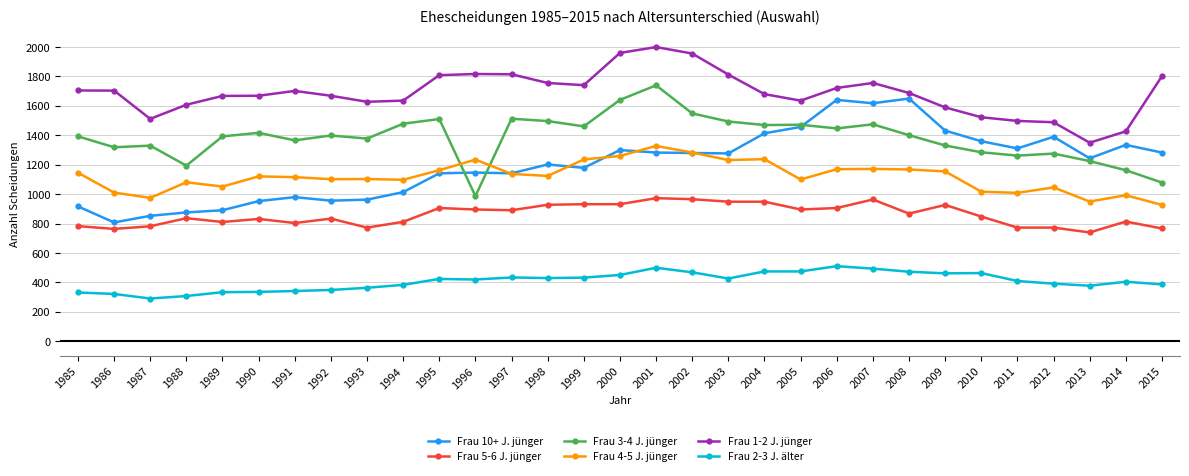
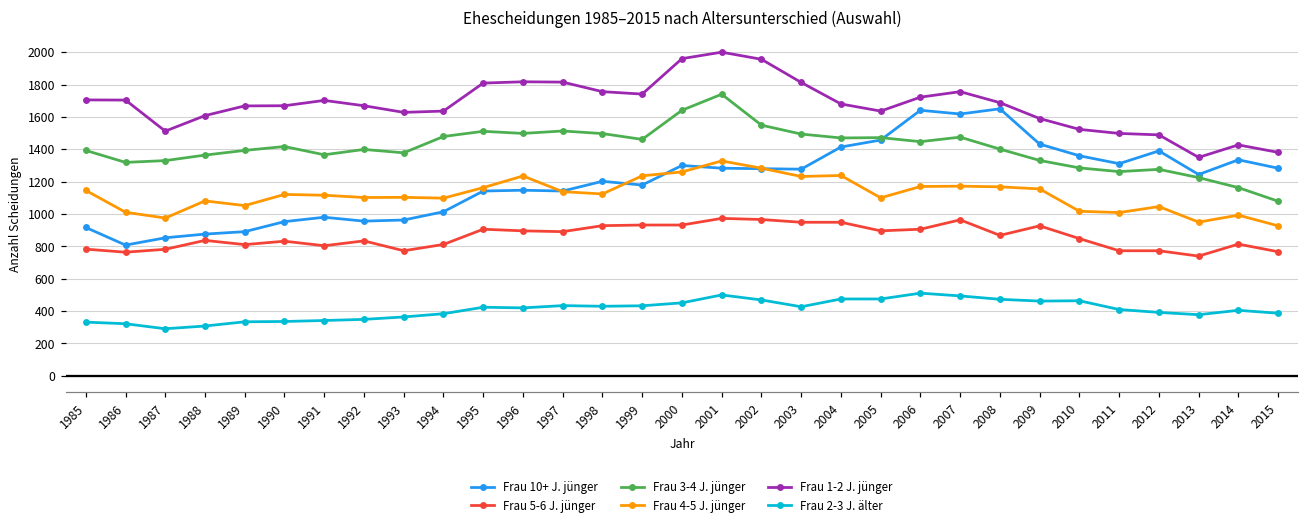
  {
    "Frau 5-6 J. jünger": {
      "1985": 780,
      "1986": 760,
      "1987": 780,
      "1988": 840,
      "1989": 810,
      "1990": 830,
      "1991": 800,
      "1992": 830,
      "1993": 770,
      "1994": 810,
      "1995": 910,
      "1996": 900,
      "1997": 890,
      "1998": 930,
      "1999": 930,
      "2000": 930,
      "2001": 970,
      "2002": 970,
      "2003": 950,
      "2004": 950,
      "2005": 900,
      "2006": 910,
      "2007": 960,
      "2008": 870,
      "2009": 930,
      "2010": 850,
      "2011": 770,
      "2012": 770,
      "2013": 740,
      "2014": 810,
      "2015": 770
    },
    "Frau 3-4 J. jünger": {
      "1985": 1390,
      "1986": 1320,
      "1987": 1330,
-     "1988": 1190,
+     "1988": 1360,
      "1989": 1390,
      "1990": 1420,
      "1991": 1370,
      "1992": 1400,
      "1993": 1380,
      "1994": 1480,
      "1995": 1510,
-     "1996": 990,
+     "1996": 1500,
      "1997": 1510,
      "1998": 1500,
      "1999": 1460,
      "2000": 1640,
      "2001": 1740,
      "2002": 1550,
      "2003": 1490,
      "2004": 1470,
      "2006": 1450,
      "2007": 1480,
      "2008": 1400,
      "2009": 1330,
      "2010": 1290,
      "2011": 1260,
      "2012": 1280,
      "2013": 1230,
      "2014": 1160,
      "2015": 1080
    },
    "Frau 4-5 J. jünger": {
      "1985": 1150,
      "1986": 1010,
      "1987": 980,
      "1988": 1080,
      "1989": 1050,
      "1990": 1120,
      "1991": 1120,
      "1992": 1100,
      "1993": 1100,
      "1994": 1100,
      "1995": 1160,
      "1996": 1240,
      "1998": 1120,
      "1999": 1240,
      "2000": 1260,
      "2001": 1330,
      "2003": 1230,
      "2004": 1240,
      "2005": 1100,
      "2006": 1170,
      "2007": 1170,
      "2008": 1170,
      "2009": 1160,
      "2010": 1020,
      "2011": 1010,
      "2012": 1050,
      "2013": 950,
      "2014": 990,
      "2015": 930
    },
    "Frau 1-2 J. jünger": {
      "1985": 1710,
      "1986": 1700,
      "1987": 1510,
      "1988": 1610,
      "1989": 1670,
      "1990": 1670,
      "1991": 1700,
      "1992": 1670,
      "1993": 1630,
      "1994": 1640,
      "1995": 1810,
      "1996": 1820,
      "1997": 1820,
      "1998": 1760,
      "1999": 1740,
      "2000": 1960,
      "2001": 2000,
      "2002": 1960,
      "2003": 1810,
      "2004": 1680,
      "2005": 1640,
      "2006": 1720,
      "2007": 1760,
      "2008": 1690,
      "2009": 1590,
      "2010": 1520,
      "2011": 1500,
      "2012": 1490,
      "2013": 1350,
      "2014": 1430,
-     "2015": 1800
+     "2015": 1380
    }
  }
